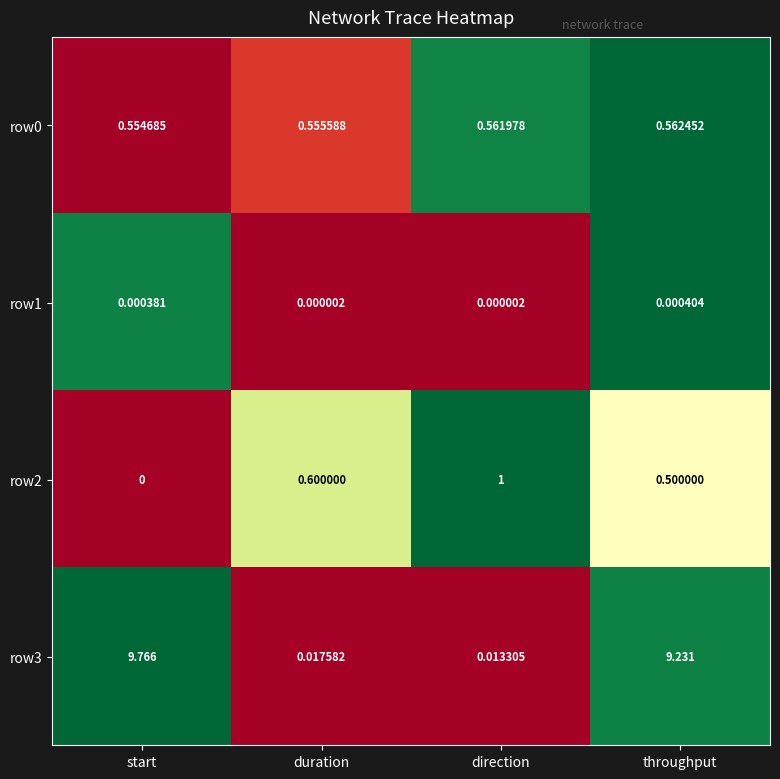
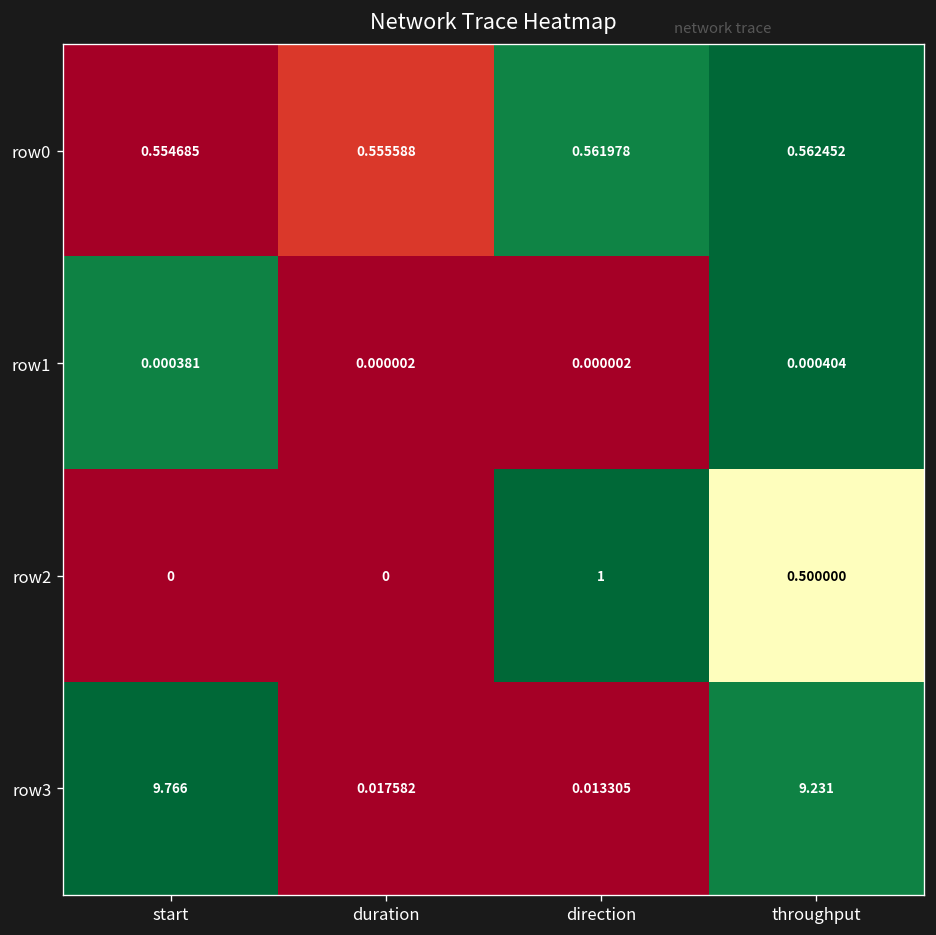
  {
    "row0": {
      "start": 0.554685,
      "duration": 0.555588,
      "direction": 0.561978,
      "throughput": 0.562452
    },
    "row1": {
      "start": 0.000381,
      "duration": 0.000002,
      "direction": 0.000002,
      "throughput": 0.000404
    },
    "row2": {
      "start": 0,
-     "duration": 0.600000,
+     "duration": 0,
      "direction": 1,
      "throughput": 0.500000
    },
    "row3": {
      "start": 9.766,
      "duration": 0.017582,
      "direction": 0.013305,
      "throughput": 9.231
    }
  }
